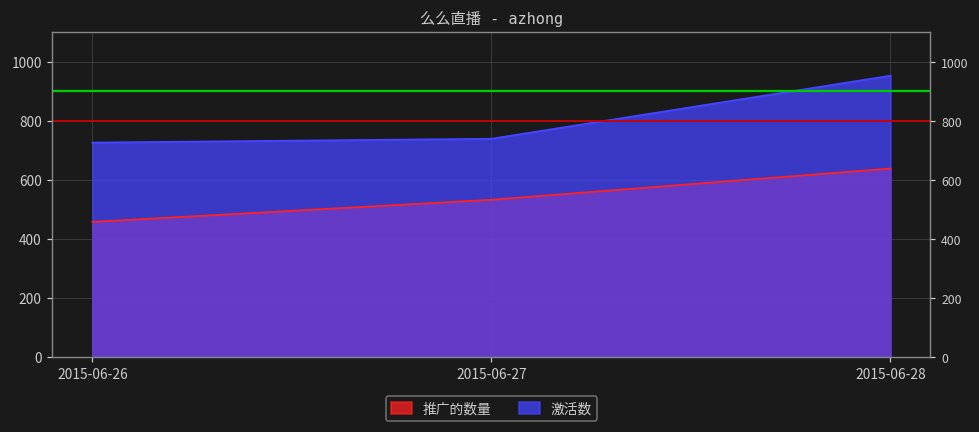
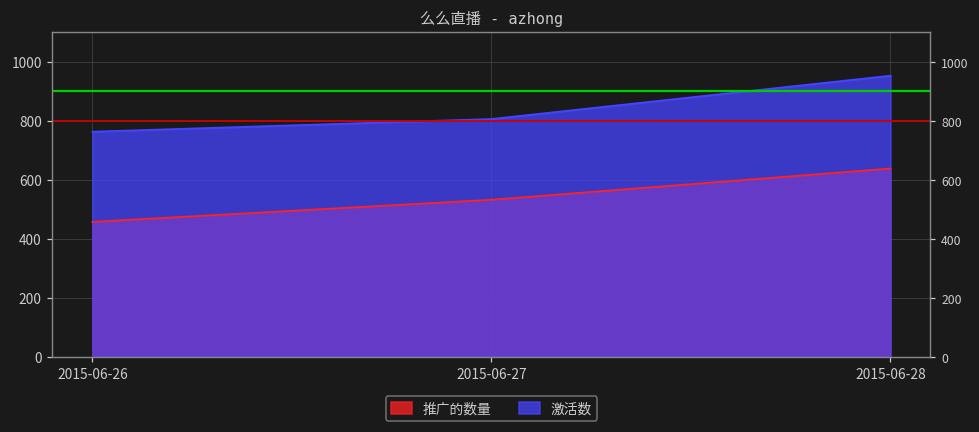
  {
    "推广的数量": {
      "2015-06-26": 460,
      "2015-06-27": 530,
      "2015-06-28": 640
    },
    "激活数": {
-     "2015-06-26": 730,
-     "2015-06-27": 740,
+     "2015-06-26": 760,
+     "2015-06-27": 810,
      "2015-06-28": 950
    }
  }
